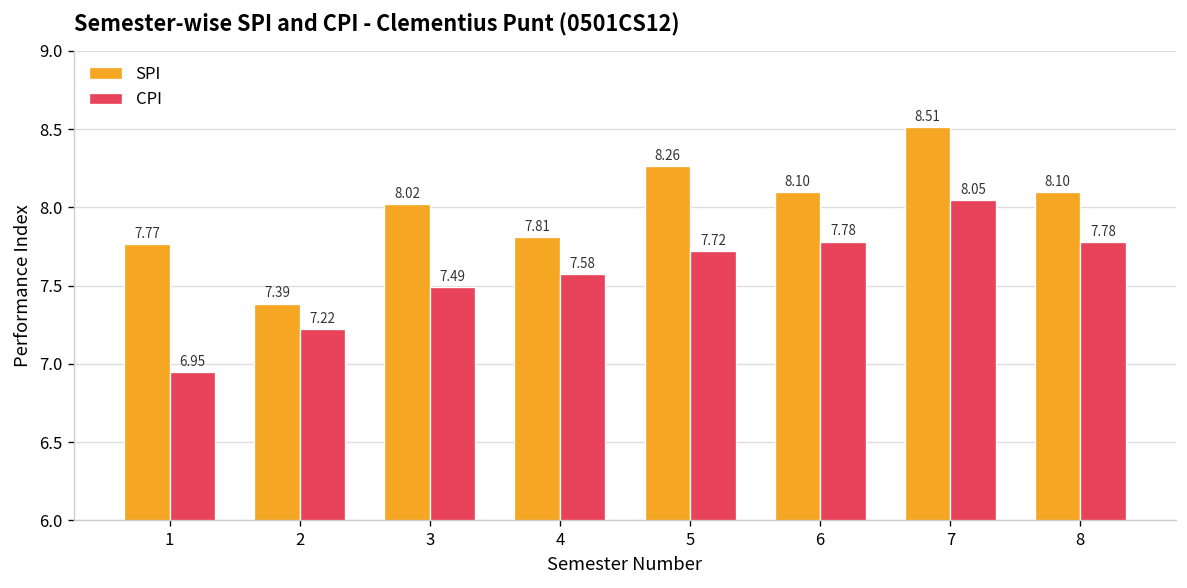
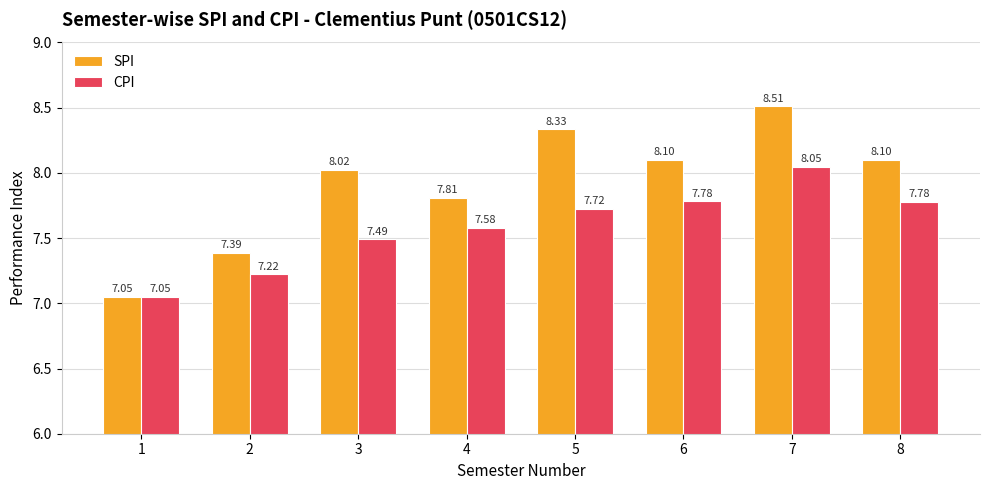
  {
    "SPI": {
-     "1": 7.77,
+     "1": 7.05,
      "2": 7.39,
      "3": 8.02,
      "4": 7.81,
-     "5": 8.26,
+     "5": 8.33,
      "6": 8.10,
      "7": 8.51,
      "8": 8.10
    },
    "CPI": {
-     "1": 6.95,
+     "1": 7.05,
      "2": 7.22,
      "3": 7.49,
      "4": 7.58,
      "5": 7.72,
      "6": 7.78,
      "7": 8.05,
      "8": 7.78
    }
  }
